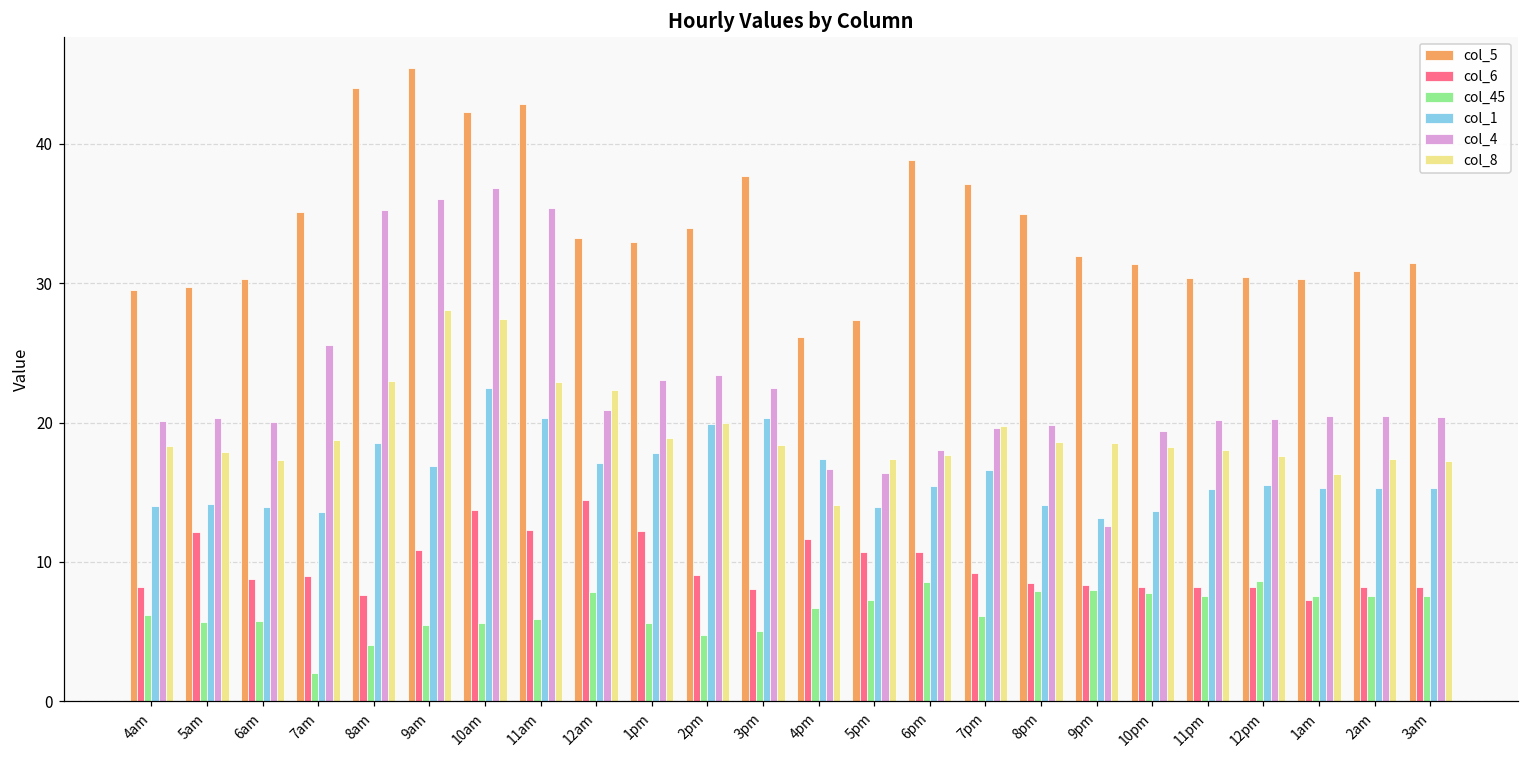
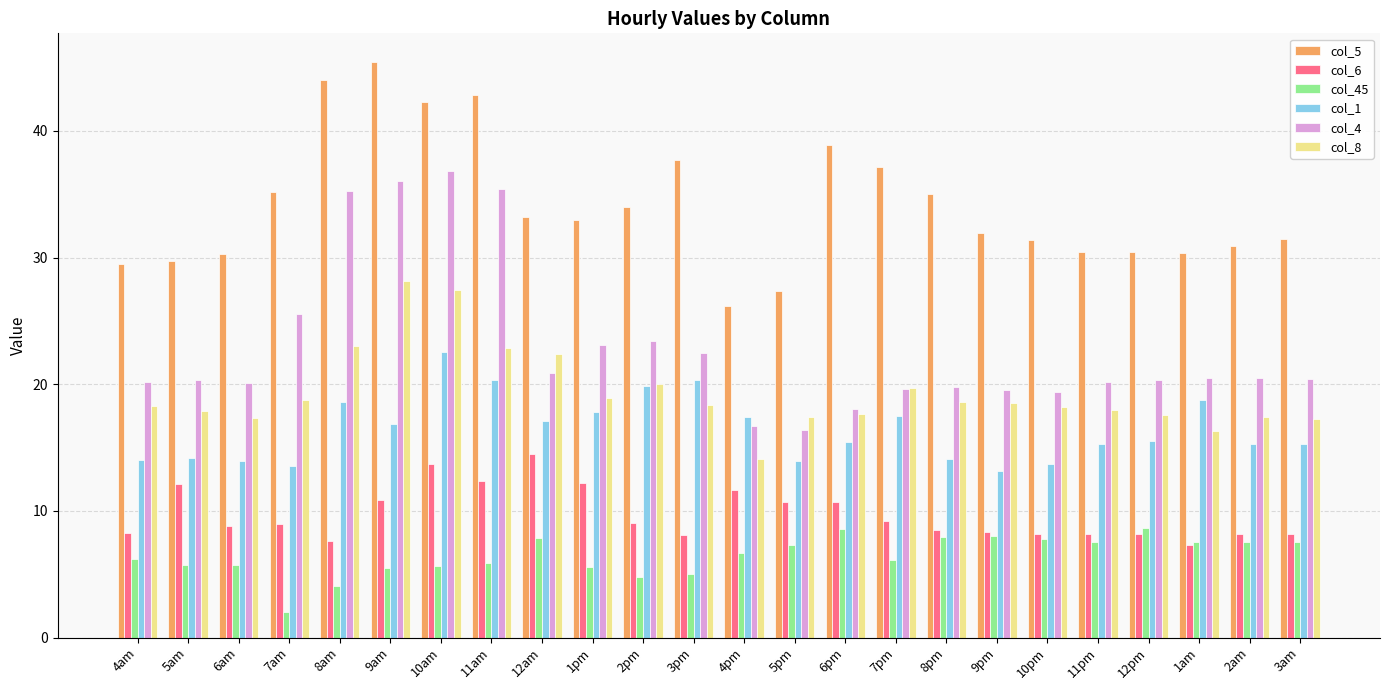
  {
    "col_5": {
      "4am": 29.5,
      "5am": 29.7,
      "6am": 30.3,
      "7am": 35.1,
      "8am": 44.0,
      "9am": 45.4,
      "10am": 42.3,
      "11am": 42.8,
      "12am": 33.2,
      "1pm": 33.0,
      "2pm": 34.0,
      "3pm": 37.7,
      "4pm": 26.2,
      "5pm": 27.3,
      "6pm": 38.9,
      "7pm": 37.1,
      "8pm": 35.0,
      "9pm": 32.0,
      "10pm": 31.4,
      "11pm": 30.4,
      "12pm": 30.5,
      "1am": 30.3,
      "2am": 30.9,
      "3am": 31.5
    },
    "col_6": {
      "4am": 8.2,
      "5am": 12.2,
      "6am": 8.8,
      "7am": 9.0,
      "8am": 7.6,
      "9am": 10.8,
      "10am": 13.7,
      "11am": 12.3,
      "12am": 14.5,
      "1pm": 12.2,
      "2pm": 9.0,
      "3pm": 8.1,
      "4pm": 11.6,
      "5pm": 10.7,
      "6pm": 10.7,
      "7pm": 9.2,
      "8pm": 8.5,
      "9pm": 8.3,
      "10pm": 8.2,
      "11pm": 8.2,
      "12pm": 8.2,
      "1am": 7.3,
      "2am": 8.2,
      "3am": 8.2
    },
    "col_45": {
      "4am": 6.2,
      "5am": 5.7,
      "6am": 5.8,
      "7am": 2.0,
      "8am": 4.1,
      "9am": 5.5,
      "10am": 5.6,
      "11am": 5.9,
      "12am": 7.8,
      "1pm": 5.6,
      "2pm": 4.8,
      "3pm": 5.0,
      "4pm": 6.7,
      "5pm": 7.3,
      "6pm": 8.5,
      "7pm": 6.1,
      "8pm": 7.9,
      "9pm": 8.0,
      "10pm": 7.8,
      "11pm": 7.6,
      "12pm": 8.6,
      "1am": 7.6,
      "2am": 7.6,
      "3am": 7.6
    },
    "col_1": {
      "4am": 14.0,
      "5am": 14.2,
      "6am": 13.9,
      "7am": 13.6,
      "8am": 18.6,
      "9am": 16.9,
      "10am": 22.5,
      "11am": 20.4,
      "12am": 17.1,
      "1pm": 17.8,
      "2pm": 19.9,
      "3pm": 20.3,
      "4pm": 17.4,
      "5pm": 13.9,
      "6pm": 15.4,
-     "7pm": 16.6,
+     "7pm": 17.5,
      "8pm": 14.1,
      "9pm": 13.2,
      "10pm": 13.7,
      "11pm": 15.3,
      "12pm": 15.5,
-     "1am": 15.3,
+     "1am": 18.7,
      "2am": 15.3,
      "3am": 15.3
    },
    "col_4": {
      "4am": 20.1,
      "5am": 20.4,
      "6am": 20.1,
      "7am": 25.6,
      "8am": 35.3,
      "9am": 36.1,
      "10am": 36.8,
      "11am": 35.4,
      "12am": 20.9,
      "1pm": 23.1,
      "2pm": 23.4,
      "3pm": 22.5,
      "4pm": 16.7,
      "5pm": 16.4,
      "6pm": 18.1,
      "7pm": 19.6,
      "8pm": 19.8,
-     "9pm": 12.6,
+     "9pm": 19.5,
      "10pm": 19.4,
      "11pm": 20.2,
      "12pm": 20.3,
      "1am": 20.5,
      "2am": 20.5,
      "3am": 20.4
    },
    "col_8": {
      "4am": 18.3,
      "5am": 17.9,
      "6am": 17.3,
      "7am": 18.8,
      "8am": 23.0,
      "9am": 28.1,
      "10am": 27.5,
      "11am": 22.9,
      "12am": 22.4,
      "1pm": 18.9,
      "2pm": 20.0,
      "3pm": 18.4,
      "4pm": 14.1,
      "5pm": 17.4,
      "6pm": 17.7,
      "7pm": 19.7,
      "8pm": 18.6,
      "9pm": 18.5,
      "10pm": 18.2,
      "11pm": 18.0,
      "12pm": 17.6,
      "1am": 16.3,
      "2am": 17.4,
      "3am": 17.2
    }
  }
